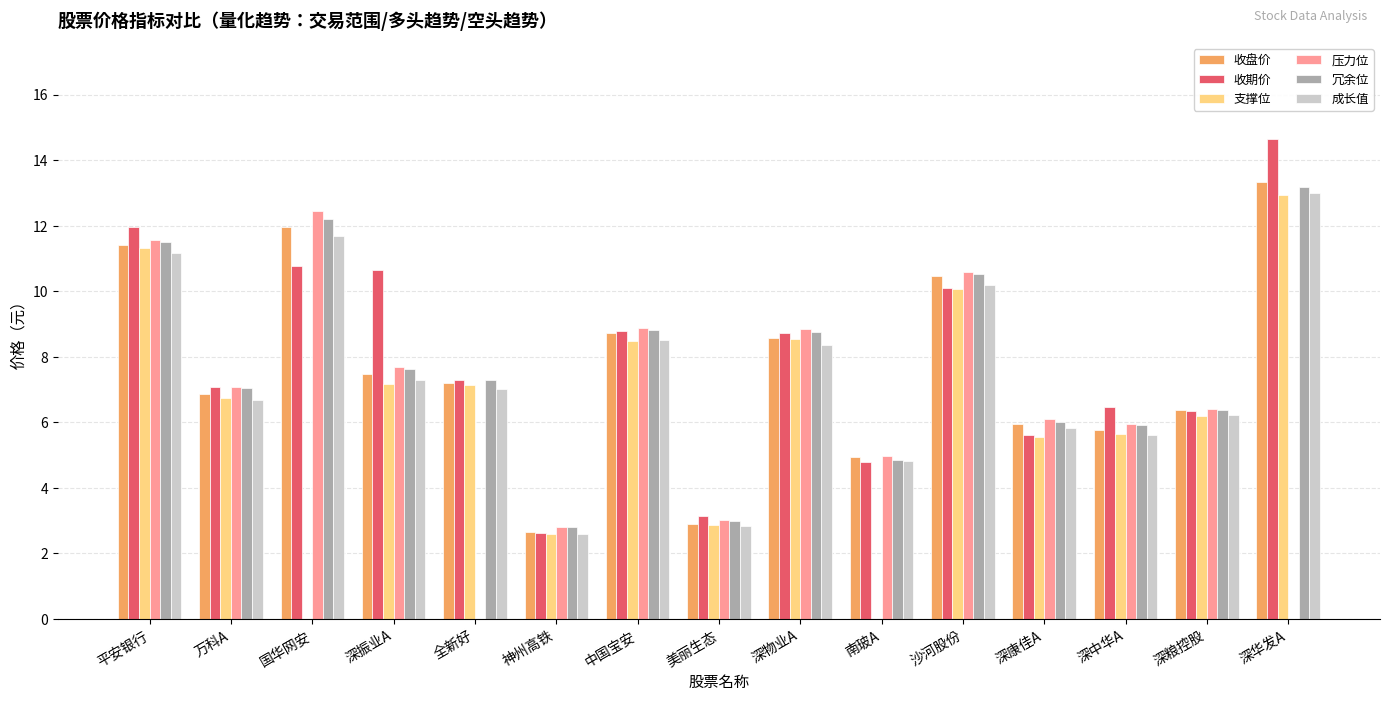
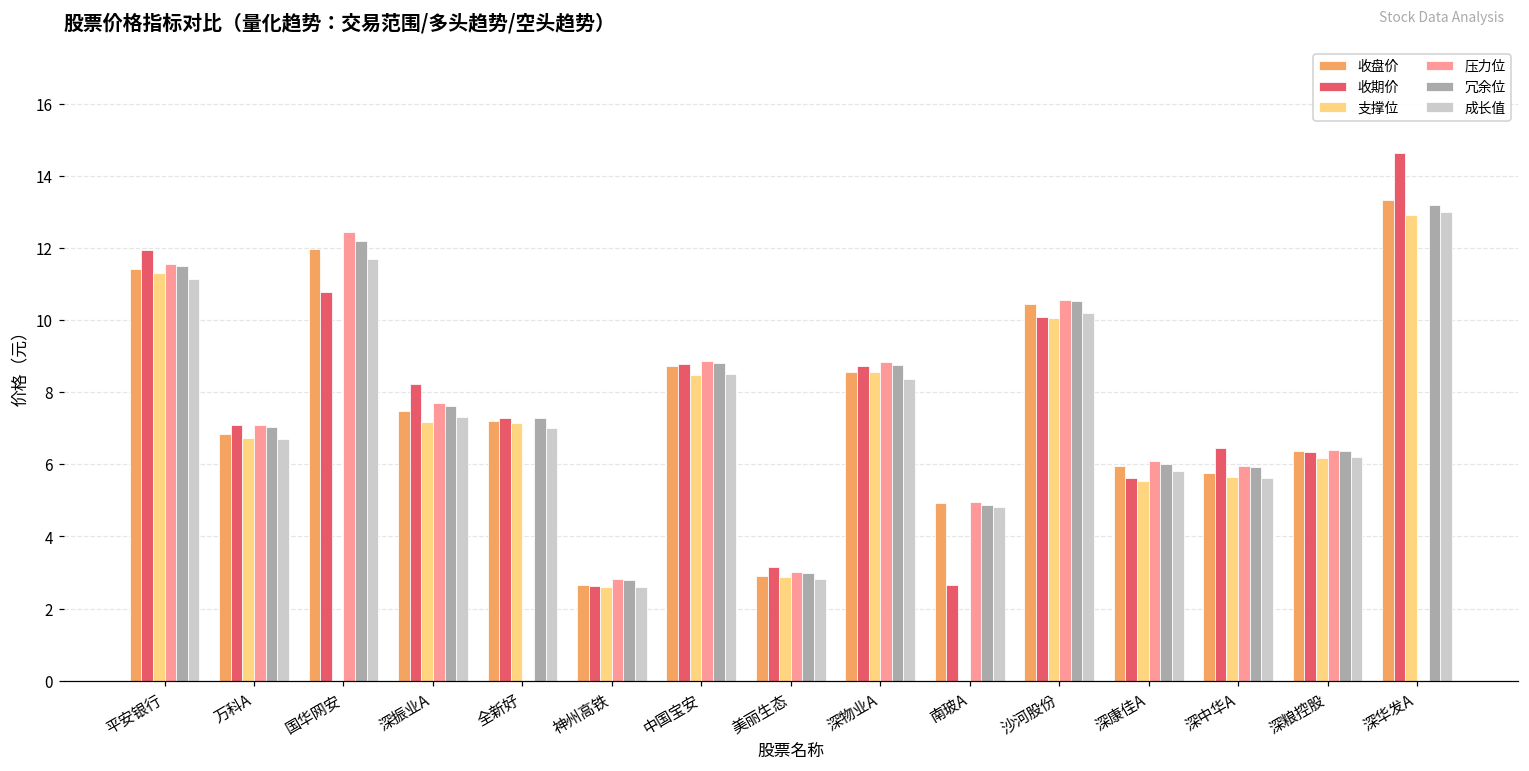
  {
    "收期价": {
      "平安银行": 12.0,
      "万科A": 7.1,
      "国华网安": 10.8,
-     "深振业A": 10.6,
+     "深振业A": 8.2,
      "全新好": 7.3,
      "神州高铁": 2.6,
      "中国宝安": 8.8,
      "美丽生态": 3.2,
      "深物业A": 8.7,
-     "南玻A": 4.8,
+     "南玻A": 2.7,
      "沙河股份": 10.1,
      "深康佳A": 5.6,
      "深中华A": 6.5,
      "深粮控股": 6.4,
      "深华发A": 14.7
    }
  }
